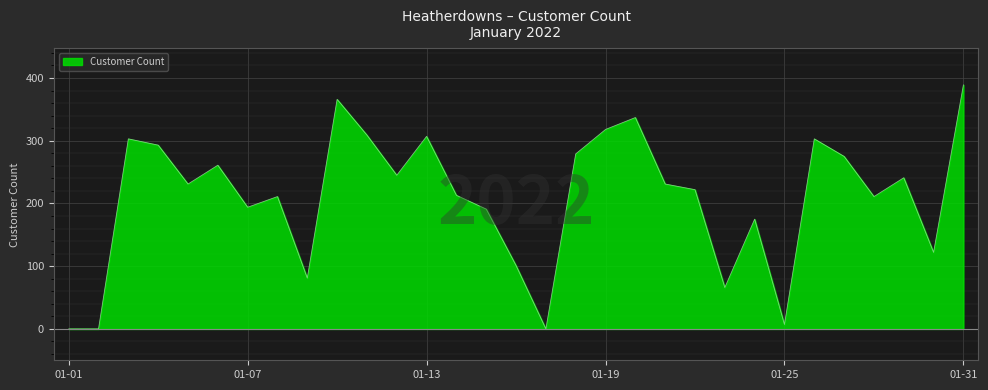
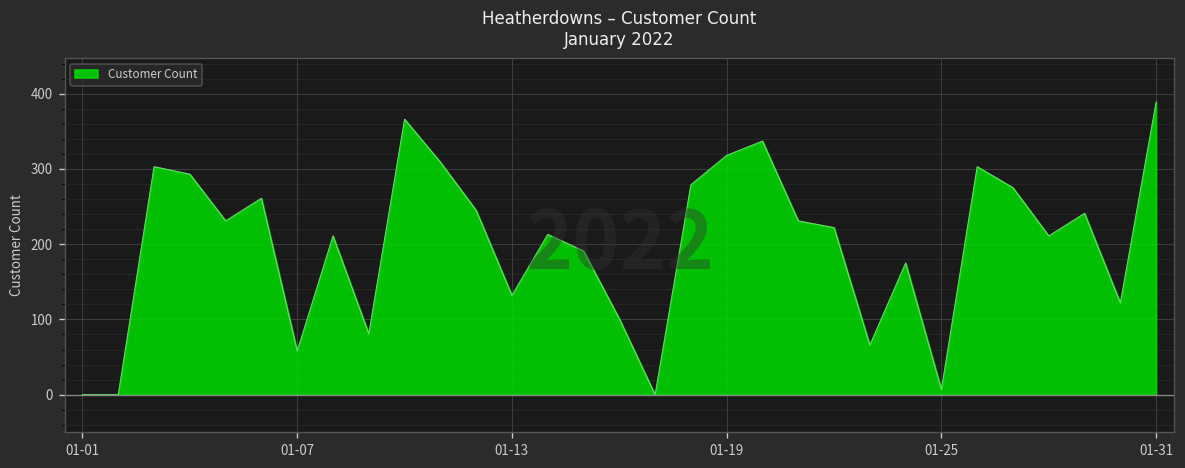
  {
    "01-01": 0,
-   "01-07": 190,
-   "01-13": 310,
+   "01-07": 60,
+   "01-13": 130,
    "01-19": 320,
    "01-25": 10,
    "01-31": 390
  }
